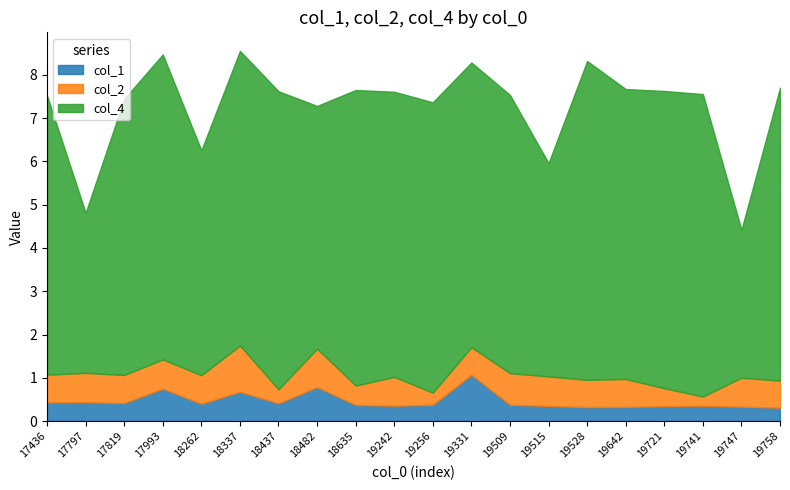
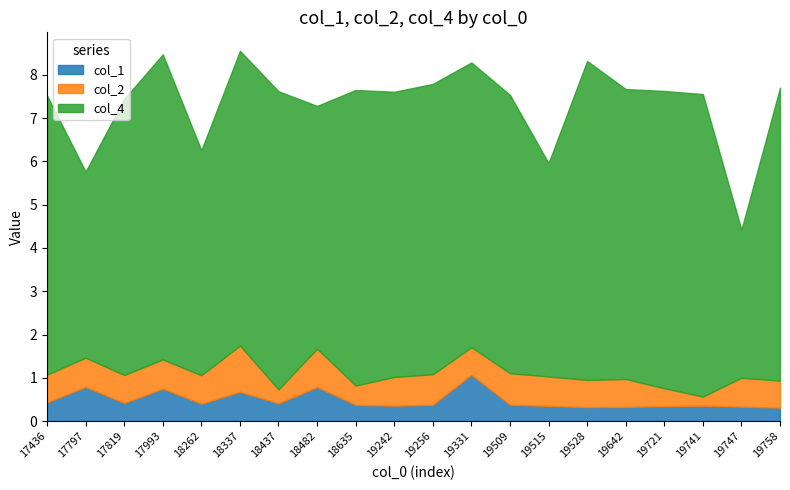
  {
    "col_1": {
      "17436": 0.4,
-     "17797": 0.4,
+     "17797": 0.8,
      "17819": 0.4,
      "17993": 0.7,
      "18262": 0.4,
      "18337": 0.7,
      "18437": 0.4,
      "18482": 0.8,
      "18635": 0.4,
      "19242": 0.4,
      "19256": 0.4,
      "19331": 1.1,
      "19509": 0.4,
      "19515": 0.4,
      "19528": 0.3,
      "19642": 0.3,
      "19721": 0.3,
      "19741": 0.4,
      "19747": 0.3,
      "19758": 0.3
    },
    "col_2": {
      "17436": 0.6,
      "17797": 0.7,
      "17819": 0.6,
      "17993": 0.7,
      "18262": 0.7,
      "18337": 1.1,
      "18437": 0.3,
      "18482": 0.9,
      "18635": 0.4,
      "19242": 0.7,
-     "19256": 0.3,
+     "19256": 0.7,
      "19331": 0.6,
      "19509": 0.7,
      "19515": 0.7,
      "19528": 0.6,
      "19642": 0.6,
      "19721": 0.4,
      "19741": 0.2,
      "19747": 0.7,
      "19758": 0.6
    },
    "col_4": {
      "17436": 6.5,
-     "17797": 3.7,
+     "17797": 4.3,
      "17993": 7.0,
      "18262": 5.2,
      "18337": 6.8,
      "18437": 6.9,
      "18482": 5.6,
      "18635": 6.8,
      "19242": 6.6,
      "19256": 6.7,
      "19331": 6.6,
      "19509": 6.4,
      "19515": 4.9,
      "19528": 7.4,
      "19642": 6.7,
      "19721": 6.9,
      "19741": 7.0,
      "19747": 3.4,
      "19758": 6.8
    }
  }
